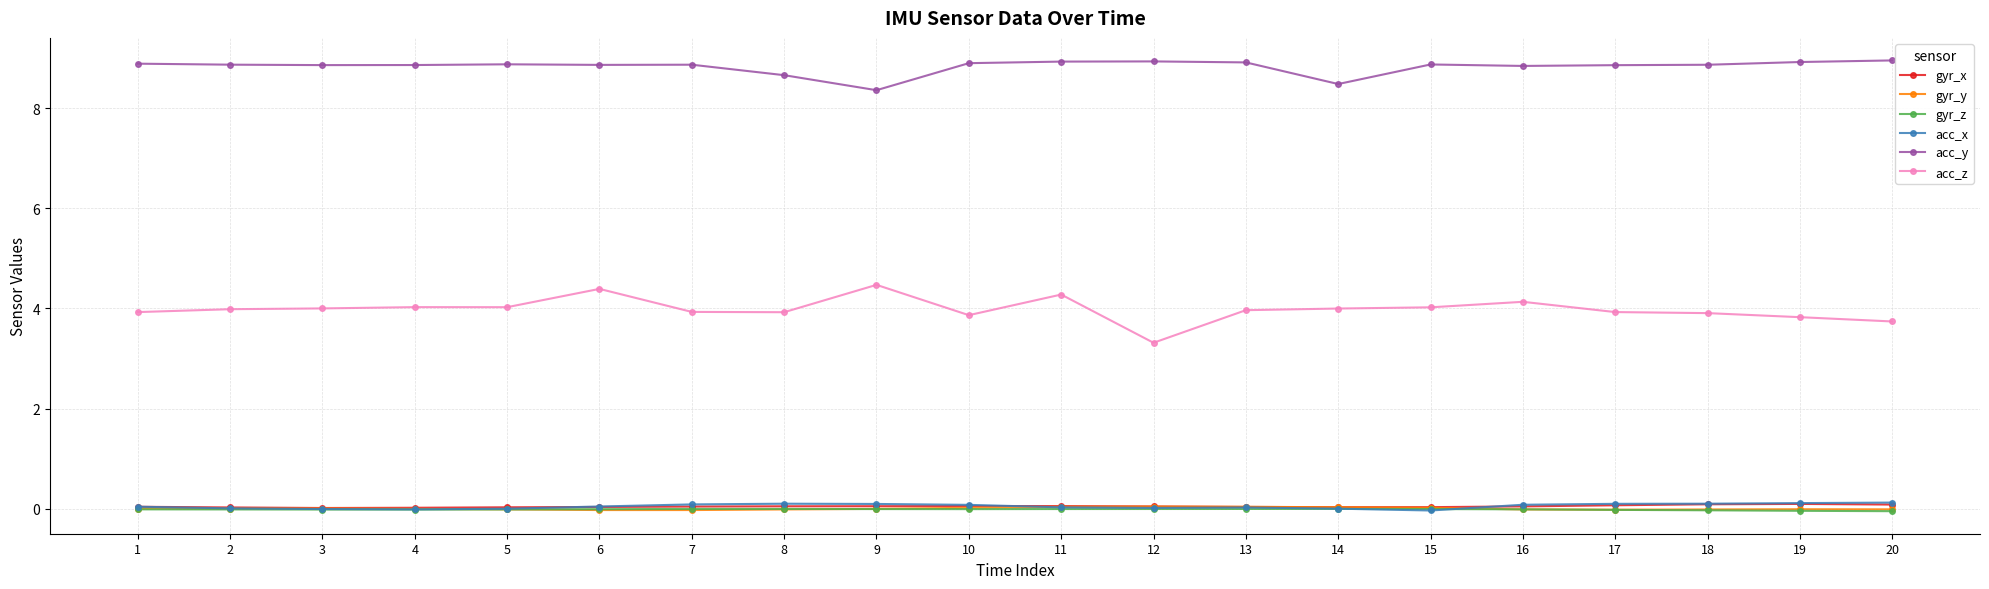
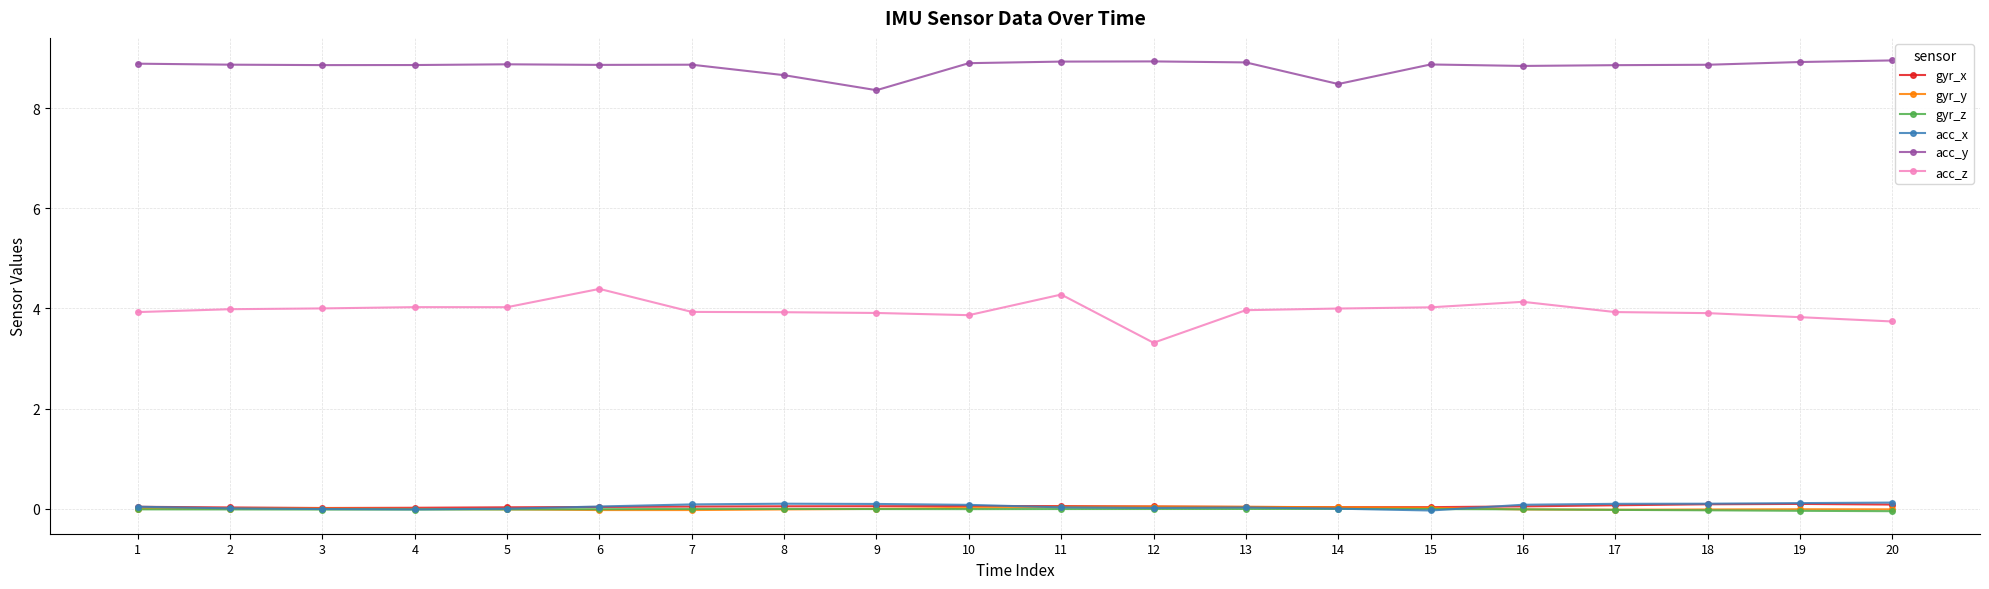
  {
    "gyr_x": {
      "8": 0.0
    },
    "acc_x": {
      "8": 0.1
    },
    "acc_y": {
      "1": 8.9,
      "2": 8.9,
      "3": 8.9,
      "4": 8.9,
      "5": 8.9,
      "6": 8.9,
      "7": 8.9,
      "8": 8.7,
      "9": 8.4,
      "10": 8.9,
      "11": 8.9,
      "12": 8.9,
      "13": 8.9,
      "14": 8.5,
      "15": 8.9,
      "16": 8.8,
      "17": 8.9,
      "18": 8.9,
      "19": 8.9,
      "20": 9.0
    },
    "acc_z": {
      "1": 3.9,
      "2": 4.0,
      "3": 4.0,
      "4": 4.0,
      "5": 4.0,
      "6": 4.4,
      "7": 3.9,
      "8": 3.9,
-     "9": 4.5,
+     "9": 3.9,
      "10": 3.9,
      "11": 4.3,
      "12": 3.3,
      "13": 4.0,
      "14": 4.0,
      "15": 4.0,
      "16": 4.1,
      "17": 3.9,
      "18": 3.9,
      "19": 3.8,
      "20": 3.7
    }
  }
